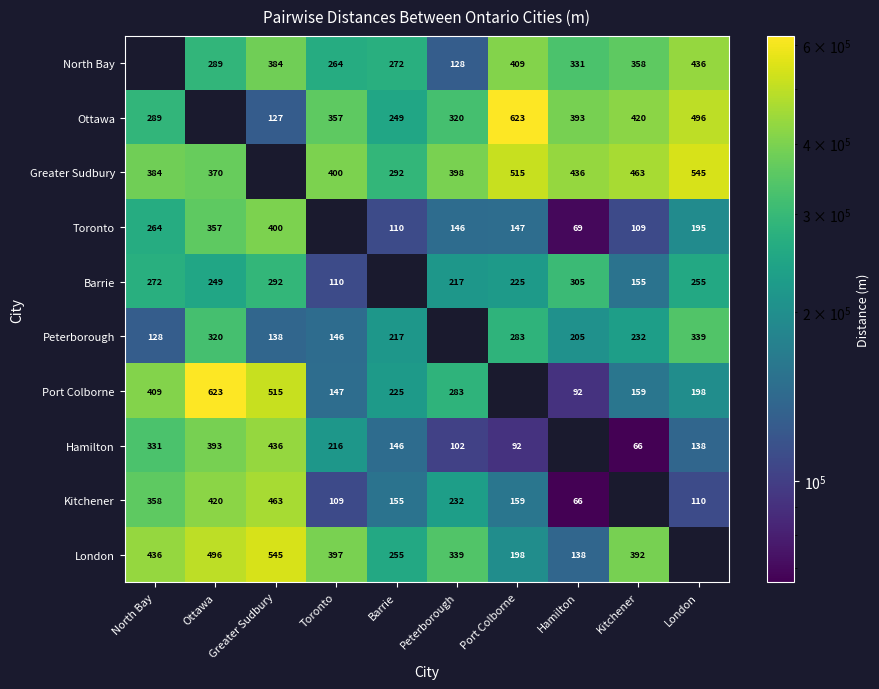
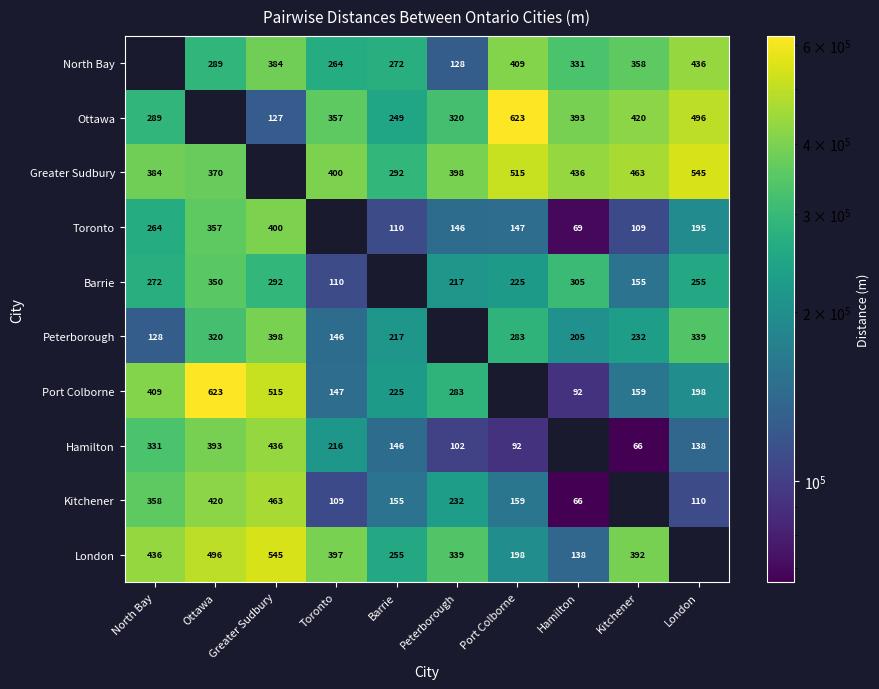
  {
    "North Bay": {
      "Ottawa": 289,
      "Greater Sudbury": 384,
      "Toronto": 264,
      "Barrie": 272,
      "Peterborough": 128,
      "Port Colborne": 409,
      "Hamilton": 331,
      "Kitchener": 358,
      "London": 436
    },
    "Ottawa": {
      "North Bay": 289,
      "Greater Sudbury": 127,
      "Toronto": 357,
      "Barrie": 249,
      "Peterborough": 320,
      "Port Colborne": 623,
      "Hamilton": 393,
      "Kitchener": 420,
      "London": 496
    },
    "Greater Sudbury": {
      "North Bay": 384,
      "Ottawa": 370,
      "Toronto": 400,
      "Barrie": 292,
      "Peterborough": 398,
      "Port Colborne": 515,
      "Hamilton": 436,
      "Kitchener": 463,
      "London": 545
    },
    "Toronto": {
      "North Bay": 264,
      "Ottawa": 357,
      "Greater Sudbury": 400,
      "Barrie": 110,
      "Peterborough": 146,
      "Port Colborne": 147,
      "Hamilton": 69,
      "Kitchener": 109,
      "London": 195
    },
    "Barrie": {
      "North Bay": 272,
-     "Ottawa": 249,
+     "Ottawa": 350,
      "Greater Sudbury": 292,
      "Toronto": 110,
      "Peterborough": 217,
      "Port Colborne": 225,
      "Hamilton": 305,
      "Kitchener": 155,
      "London": 255
    },
    "Peterborough": {
      "North Bay": 128,
      "Ottawa": 320,
-     "Greater Sudbury": 138,
+     "Greater Sudbury": 398,
      "Toronto": 146,
      "Barrie": 217,
      "Port Colborne": 283,
      "Hamilton": 205,
      "Kitchener": 232,
      "London": 339
    },
    "Port Colborne": {
      "North Bay": 409,
      "Ottawa": 623,
      "Greater Sudbury": 515,
      "Toronto": 147,
      "Barrie": 225,
      "Peterborough": 283,
      "Hamilton": 92,
      "Kitchener": 159,
      "London": 198
    },
    "Hamilton": {
      "North Bay": 331,
      "Ottawa": 393,
      "Greater Sudbury": 436,
      "Toronto": 216,
      "Barrie": 146,
      "Peterborough": 102,
      "Port Colborne": 92,
      "Kitchener": 66,
      "London": 138
    },
    "Kitchener": {
      "North Bay": 358,
      "Ottawa": 420,
      "Greater Sudbury": 463,
      "Toronto": 109,
      "Barrie": 155,
      "Peterborough": 232,
      "Port Colborne": 159,
      "Hamilton": 66,
      "London": 110
    },
    "London": {
      "North Bay": 436,
      "Ottawa": 496,
      "Greater Sudbury": 545,
      "Toronto": 397,
      "Barrie": 255,
      "Peterborough": 339,
      "Port Colborne": 198,
      "Hamilton": 138,
      "Kitchener": 392
    }
  }
